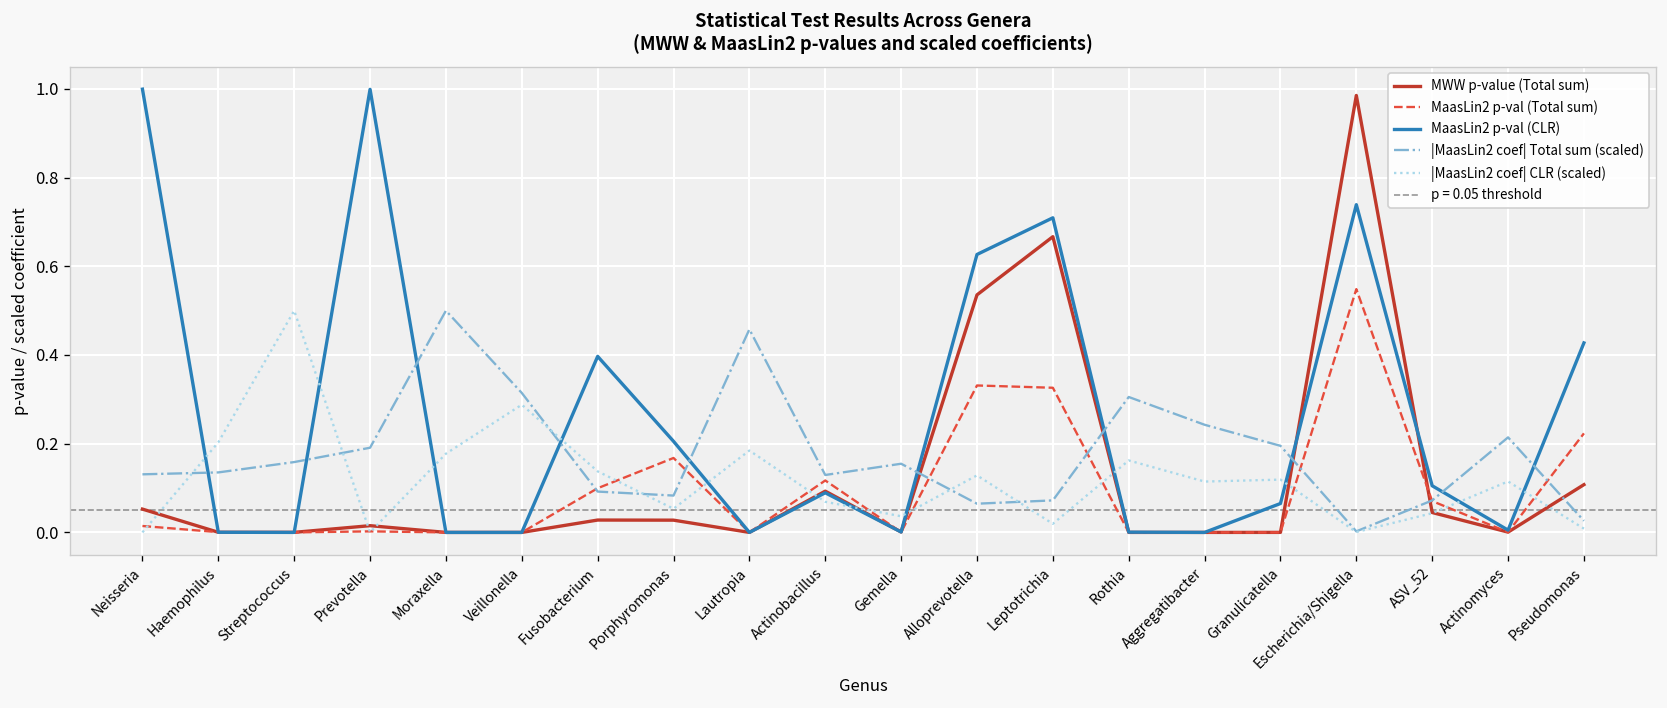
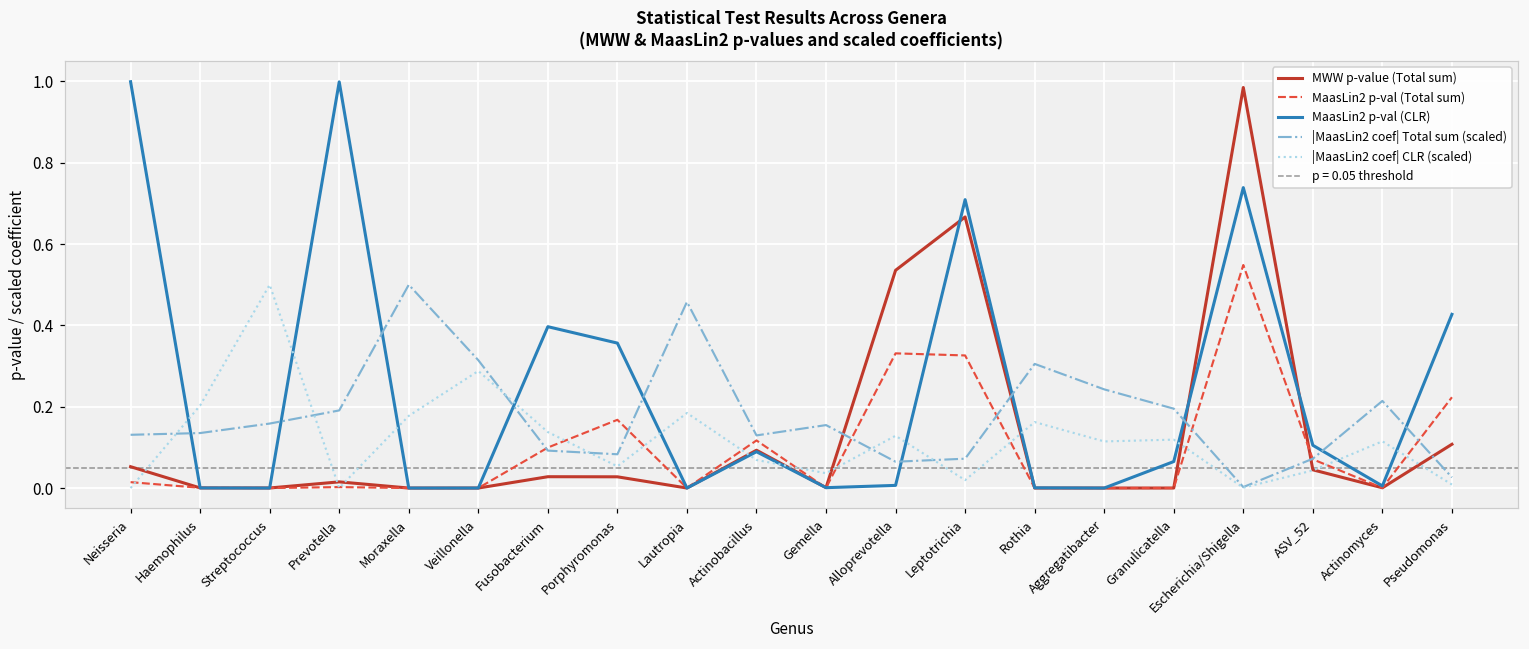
  {
    "MaasLin2 p-val (CLR)": {
      "Neisseria": 1.00,
      "Prevotella": 1.00,
      "Fusobacterium": 0.40,
-     "Porphyromonas": 0.21,
-     "Alloprevotella": 0.63,
+     "Porphyromonas": 0.36,
+     "Alloprevotella": 0.01,
      "Leptotrichia": 0.71,
      "Granulicatella": 0.07,
      "Escherichia/Shigella": 0.74,
      "ASV_52": 0.11,
      "Pseudomonas": 0.43
    }
  }
